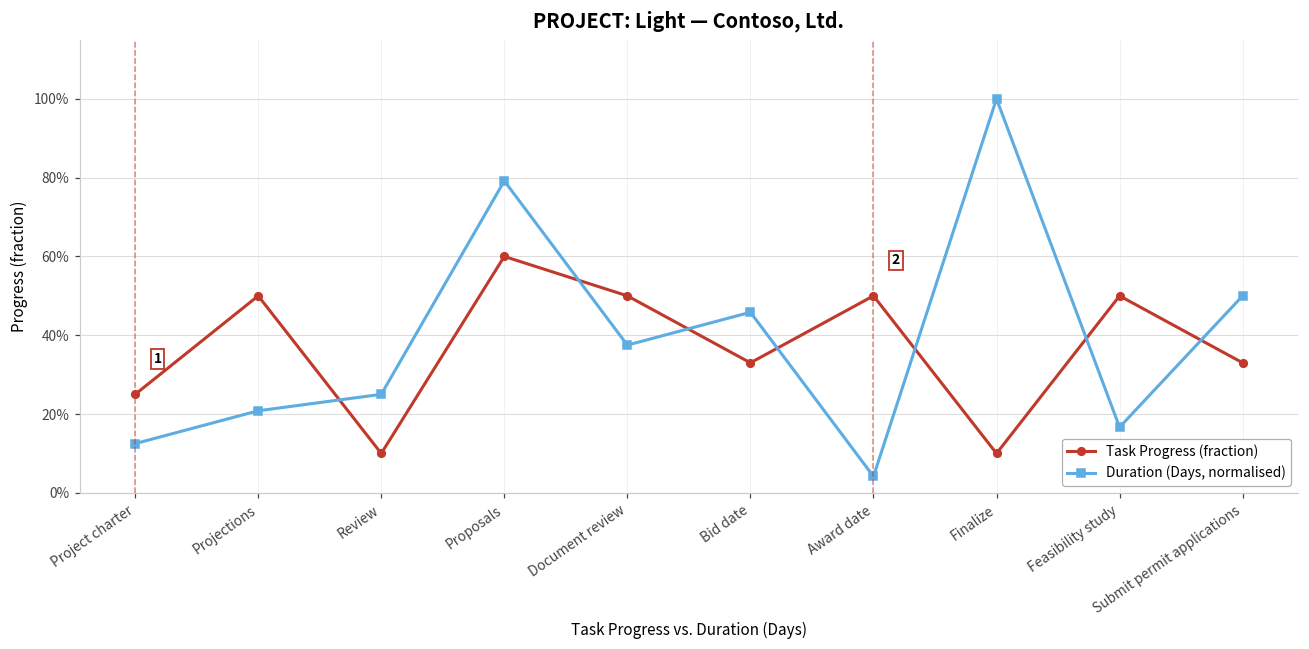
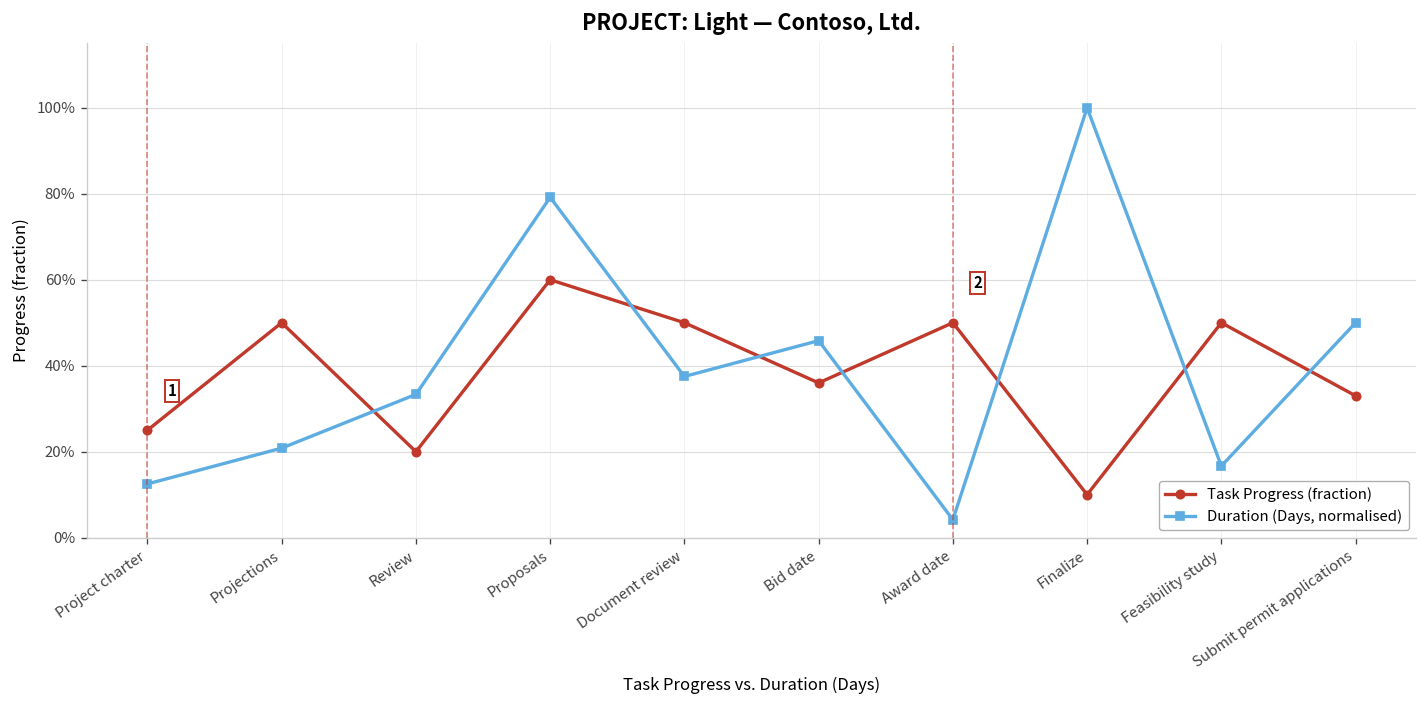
  {
    "Task Progress (fraction)": {
      "Project charter": "25%",
      "Projections": "50%",
-     "Review": "10%",
+     "Review": "20%",
      "Proposals": "60%",
      "Document review": "50%",
-     "Bid date": "33%",
+     "Bid date": "36%",
      "Award date": "50%",
      "Finalize": "10%",
      "Feasibility study": "50%",
      "Submit permit applications": "33%"
    },
    "Duration (Days, normalised)": {
      "Project charter": "13%",
      "Projections": "21%",
-     "Review": "25%",
+     "Review": "33%",
      "Proposals": "79%",
      "Document review": "38%",
      "Bid date": "46%",
      "Award date": "4%",
      "Finalize": "100%",
      "Feasibility study": "17%",
      "Submit permit applications": "50%"
    }
  }
